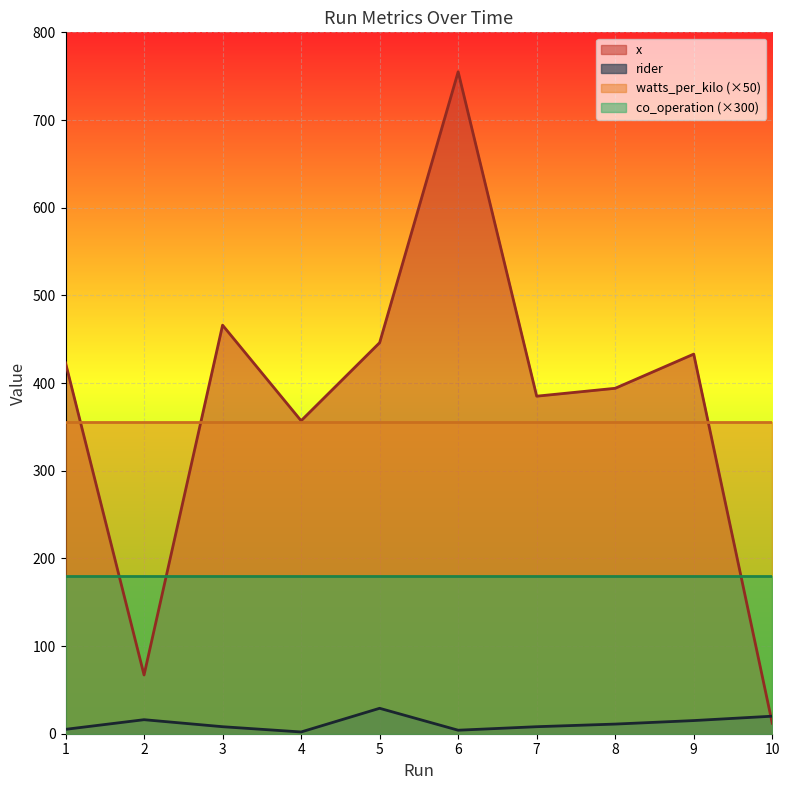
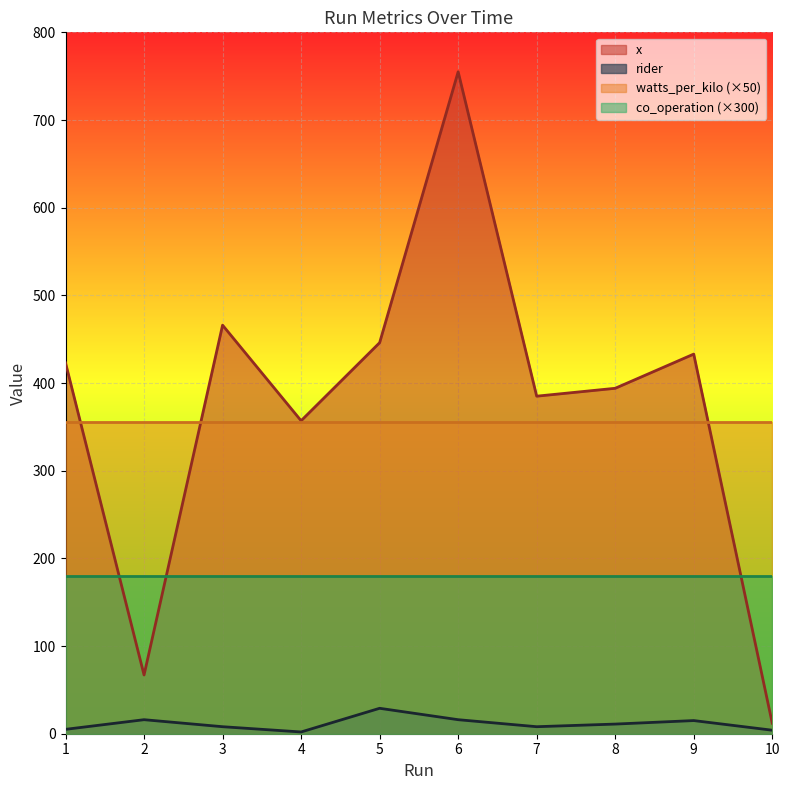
  {
    "x": {
      "1": 420,
      "2": 70,
      "3": 470,
      "5": 450,
      "6": 760,
      "7": 390,
      "8": 390,
      "9": 430,
      "10": 10
    },
    "rider": {
      "1": 10,
      "2": 20,
      "3": 10,
      "4": 0,
      "5": 30,
-     "6": 0,
+     "6": 20,
      "7": 10,
      "8": 10,
      "9": 20,
-     "10": 20
+     "10": 0
    },
    "watts_per_kilo (×50)": {
      "1": 360,
      "2": 360,
      "3": 360,
      "5": 360,
      "6": 360,
      "7": 360,
      "8": 360,
      "9": 360,
      "10": 360
    },
    "co_operation (×300)": {
      "1": 180,
      "2": 180,
      "3": 180,
      "4": 180,
      "5": 180,
      "6": 180,
      "7": 180,
      "8": 180,
      "9": 180,
      "10": 180
    }
  }
